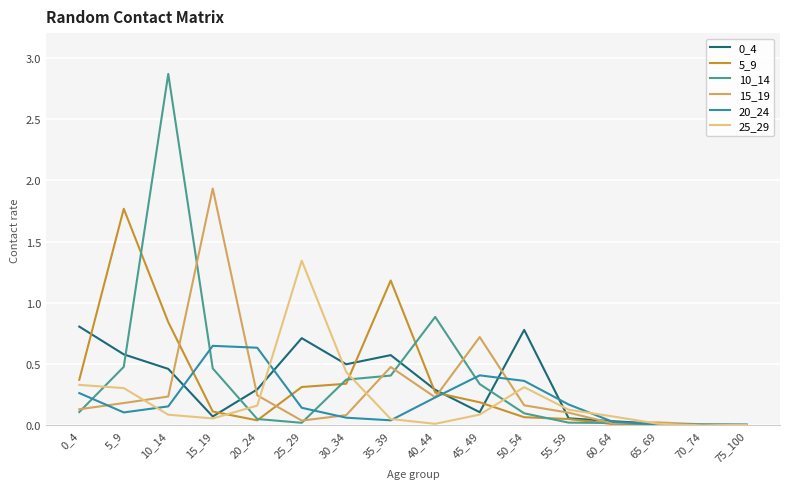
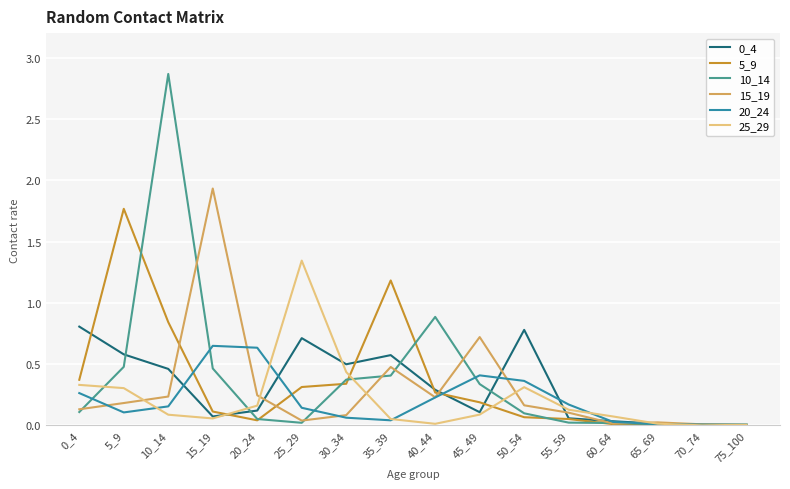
  {
    "0_4": {
      "0_4": 0.81,
      "5_9": 0.58,
      "10_14": 0.46,
-     "20_24": 0.29,
+     "20_24": 0.12,
      "25_29": 0.71,
      "30_34": 0.50,
      "35_39": 0.57,
      "40_44": 0.29,
      "50_54": 0.78
    }
  }
